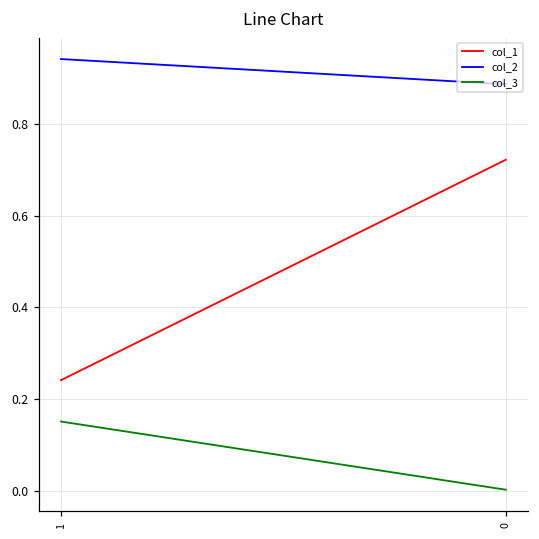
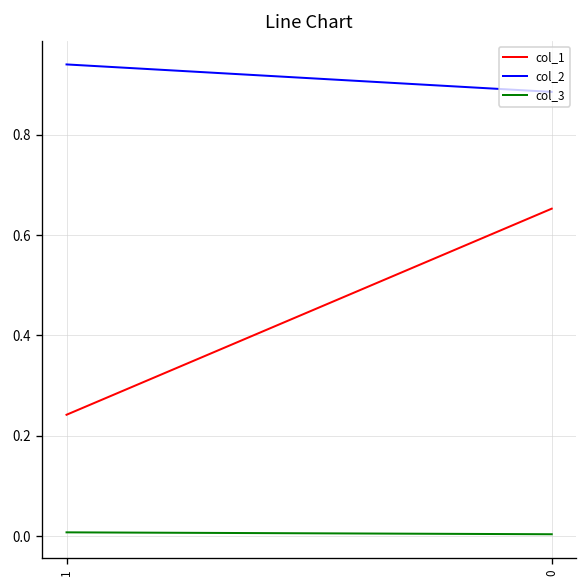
  {
    "col_1": {
      "1": 0.24,
-     "0": 0.72
+     "0": 0.65
    },
    "col_2": {
      "1": 0.94
    },
    "col_3": {
-     "1": 0.15,
+     "1": 0.01,
      "0": 0.00
    }
  }
